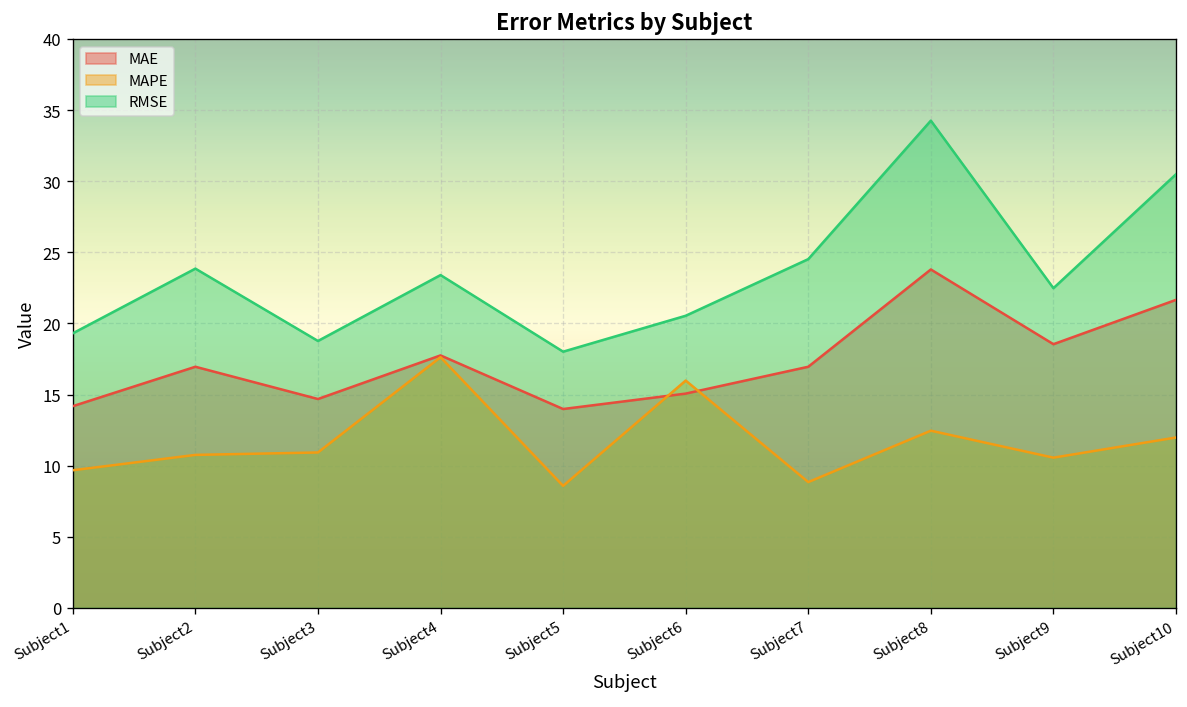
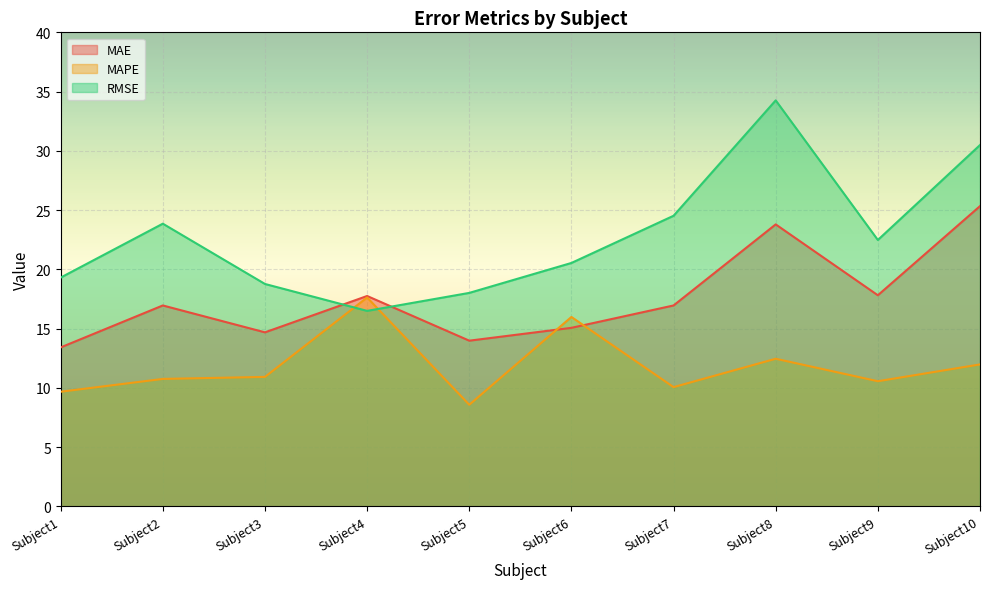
  {
    "MAE": {
-     "Subject1": 14.2,
+     "Subject1": 13.4,
      "Subject2": 17.0,
      "Subject3": 14.7,
      "Subject5": 14.0,
      "Subject6": 15.1,
      "Subject7": 17.0,
      "Subject8": 23.8,
-     "Subject9": 18.5,
-     "Subject10": 21.7
+     "Subject9": 17.8,
+     "Subject10": 25.3
    },
    "MAPE": {
      "Subject1": 9.7,
      "Subject2": 10.8,
      "Subject3": 10.9,
      "Subject5": 8.6,
      "Subject6": 16.0,
-     "Subject7": 8.8,
+     "Subject7": 10.1,
      "Subject8": 12.5,
      "Subject9": 10.6,
      "Subject10": 12.0
    },
    "RMSE": {
      "Subject1": 19.3,
      "Subject2": 23.9,
      "Subject3": 18.8,
-     "Subject4": 23.4,
+     "Subject4": 16.5,
      "Subject5": 18.0,
      "Subject6": 20.5,
      "Subject7": 24.5,
      "Subject8": 34.3,
      "Subject9": 22.5,
      "Subject10": 30.5
    }
  }
